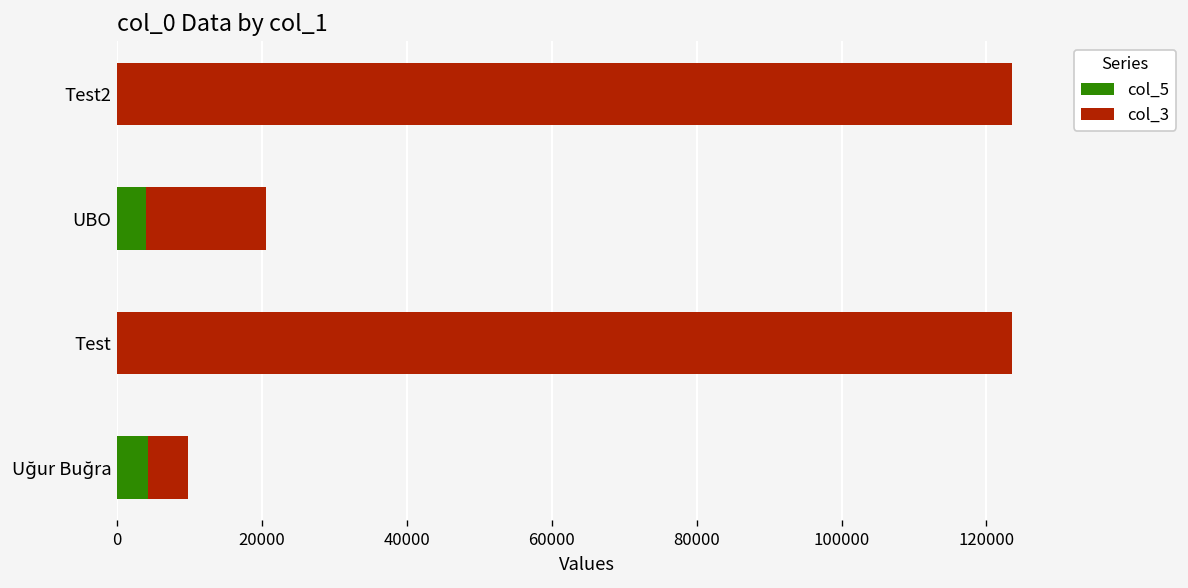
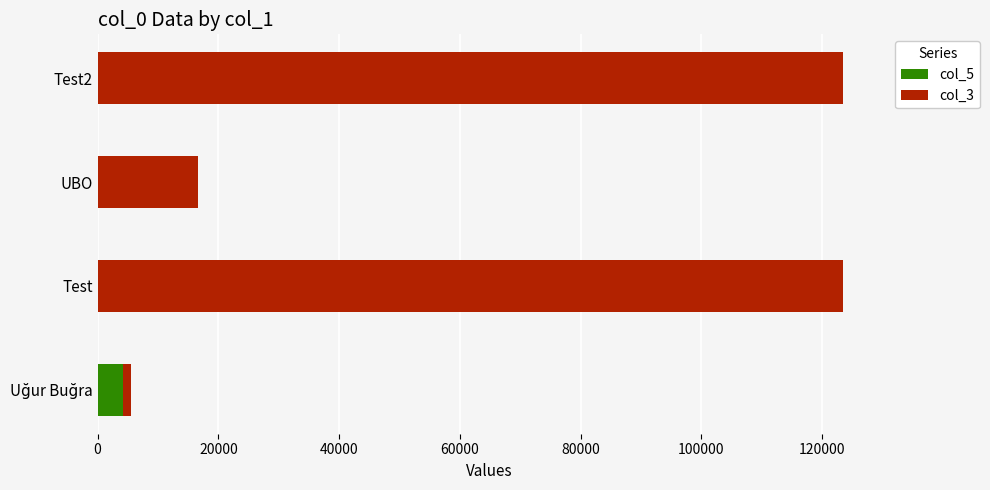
  {
    "col_5": {
-     "UBO": 4000,
+     "UBO": 0,
      "Uğur Buğra": 4000
    },
    "col_3": {
      "Test2": 123000,
      "UBO": 17000,
      "Test": 123000,
-     "Uğur Buğra": 5000
+     "Uğur Buğra": 1000
    }
  }
